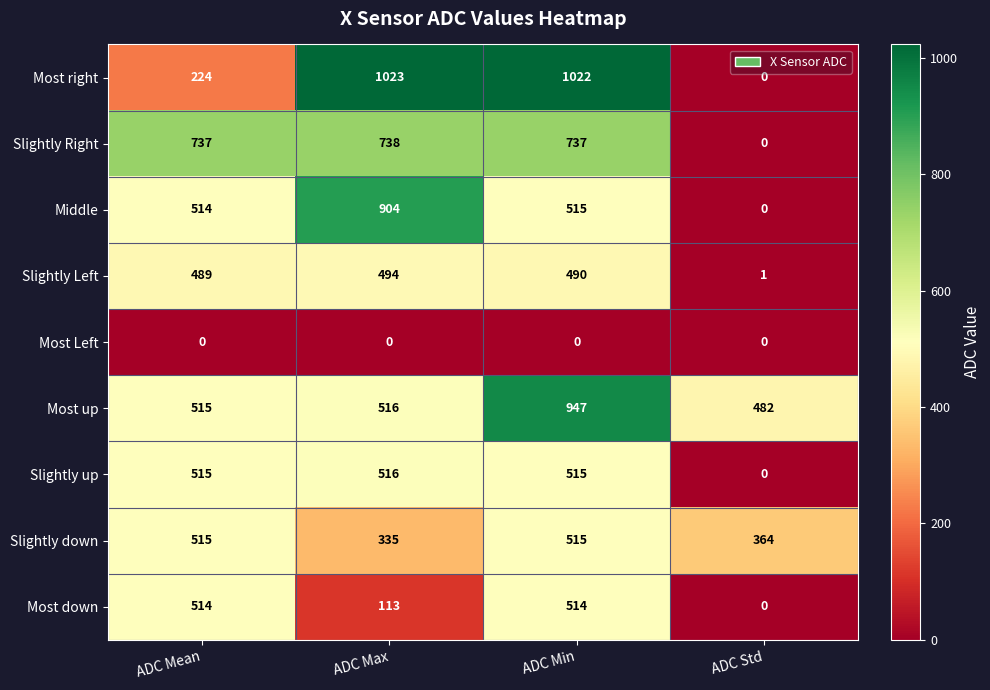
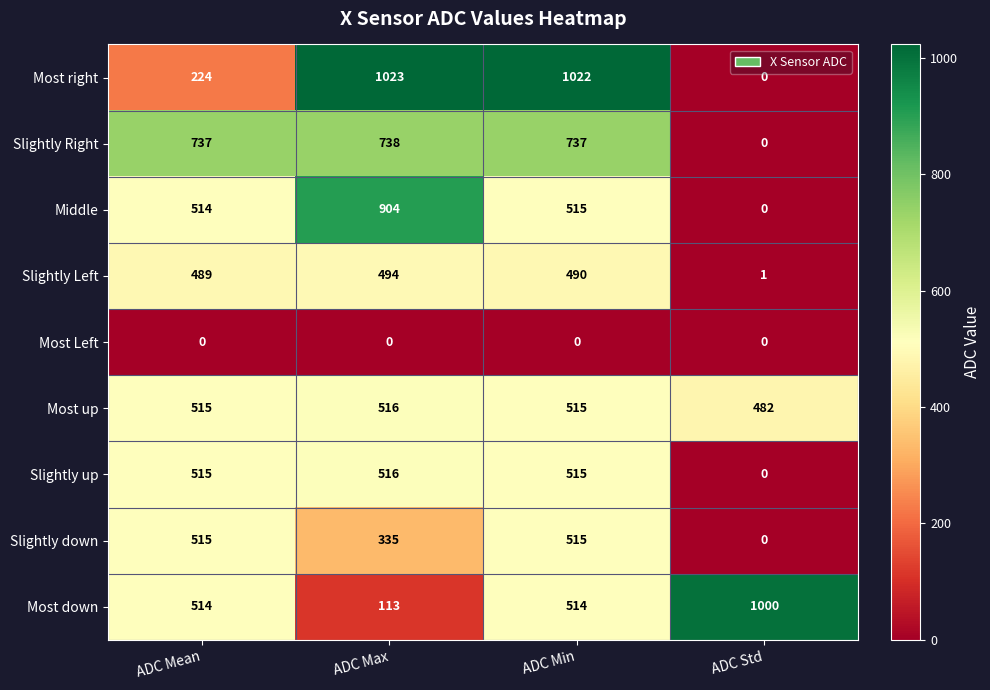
  {
    "Most right": {
      "ADC Mean": 224,
      "ADC Max": 1023,
      "ADC Min": 1022
    },
    "Slightly Right": {
      "ADC Mean": 737,
      "ADC Max": 738,
      "ADC Min": 737,
      "ADC Std": 0
    },
    "Middle": {
      "ADC Mean": 514,
      "ADC Max": 904,
      "ADC Min": 515,
      "ADC Std": 0
    },
    "Slightly Left": {
      "ADC Mean": 489,
      "ADC Max": 494,
      "ADC Min": 490,
      "ADC Std": 1
    },
    "Most Left": {
      "ADC Mean": 0,
      "ADC Max": 0,
      "ADC Min": 0,
      "ADC Std": 0
    },
    "Most up": {
      "ADC Mean": 515,
      "ADC Max": 516,
-     "ADC Min": 947,
+     "ADC Min": 515,
      "ADC Std": 482
    },
    "Slightly up": {
      "ADC Mean": 515,
      "ADC Max": 516,
      "ADC Min": 515,
      "ADC Std": 0
    },
    "Slightly down": {
      "ADC Mean": 515,
      "ADC Max": 335,
      "ADC Min": 515,
-     "ADC Std": 364
+     "ADC Std": 0
    },
    "Most down": {
      "ADC Mean": 514,
      "ADC Max": 113,
      "ADC Min": 514,
-     "ADC Std": 0
+     "ADC Std": 1000
    }
  }
